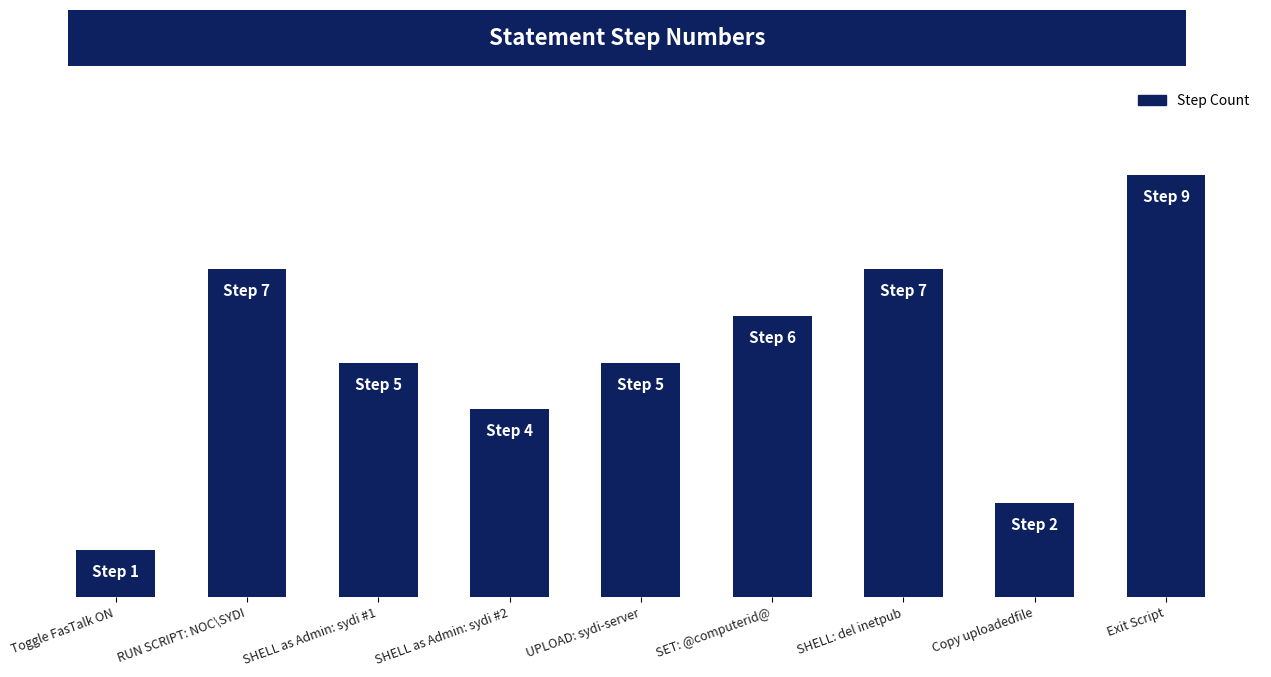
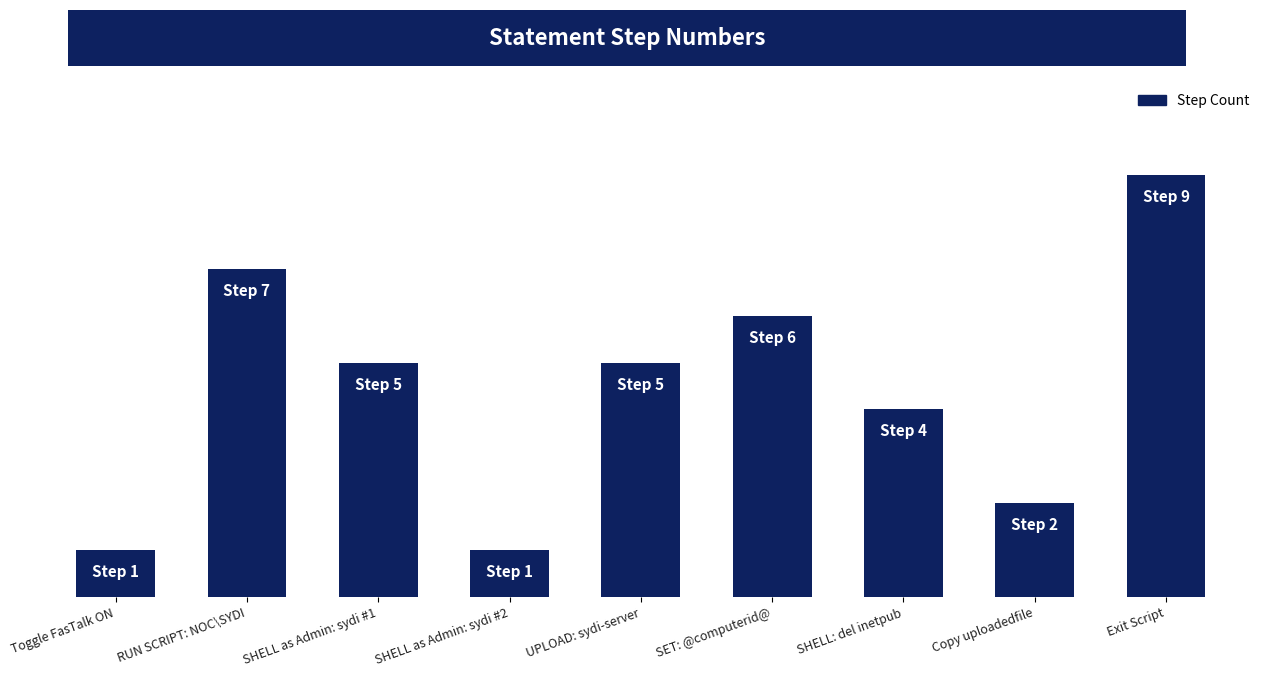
  {
    "Toggle FasTalk ON": 1,
    "RUN SCRIPT: NOC\\SYDI": 7,
    "SHELL as Admin: sydi #1": 5,
-   "SHELL as Admin: sydi #2": 4,
+   "SHELL as Admin: sydi #2": 1,
    "UPLOAD: sydi-server": 5,
    "SET: @computerid@": 6,
-   "SHELL: del inetpub": 7,
+   "SHELL: del inetpub": 4,
    "Copy uploadedfile": 2,
    "Exit Script": 9
  }
